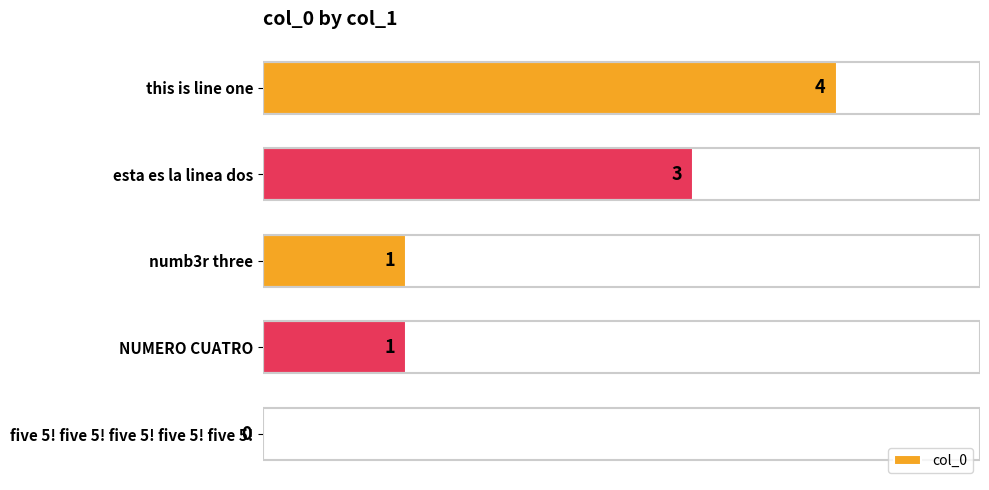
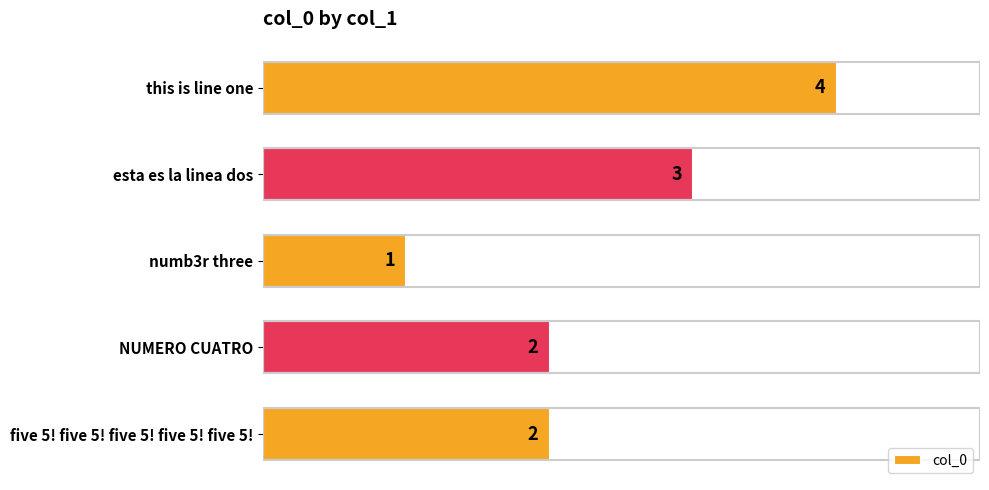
  {
    "this is line one": 4,
    "esta es la linea dos": 3,
    "numb3r three": 1,
-   "NUMERO CUATRO": 1,
-   "five 5! five 5! five 5! five 5! five 5!": 0
+   "NUMERO CUATRO": 2,
+   "five 5! five 5! five 5! five 5! five 5!": 2
  }
